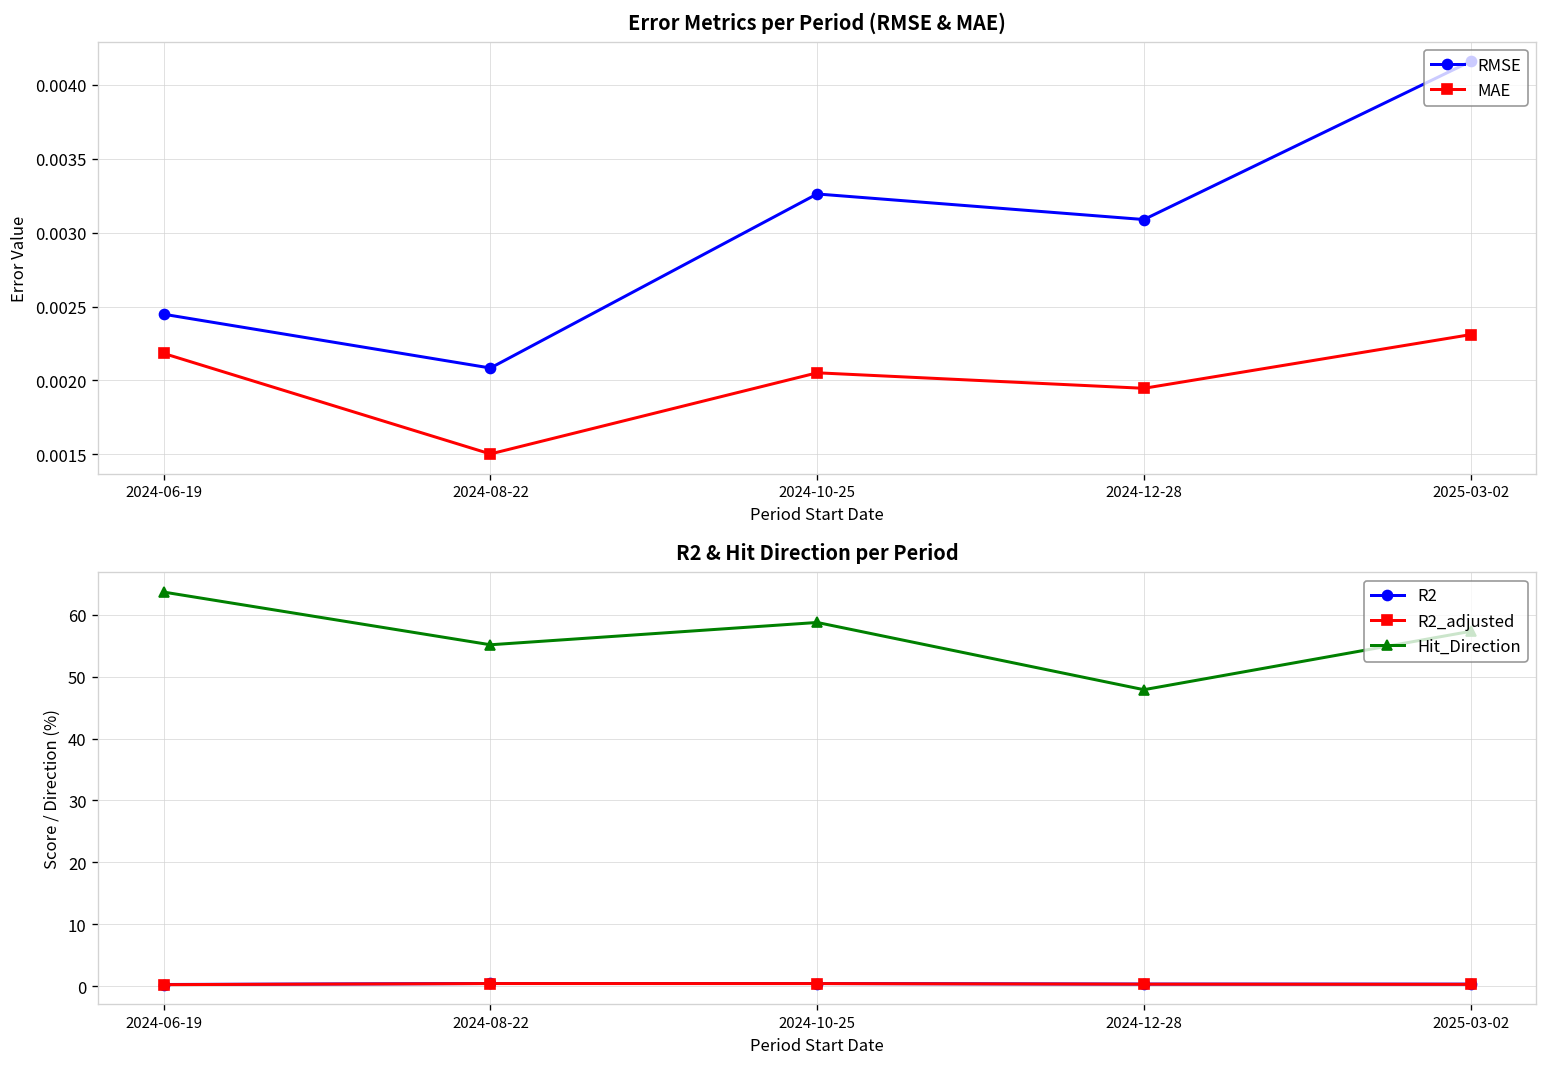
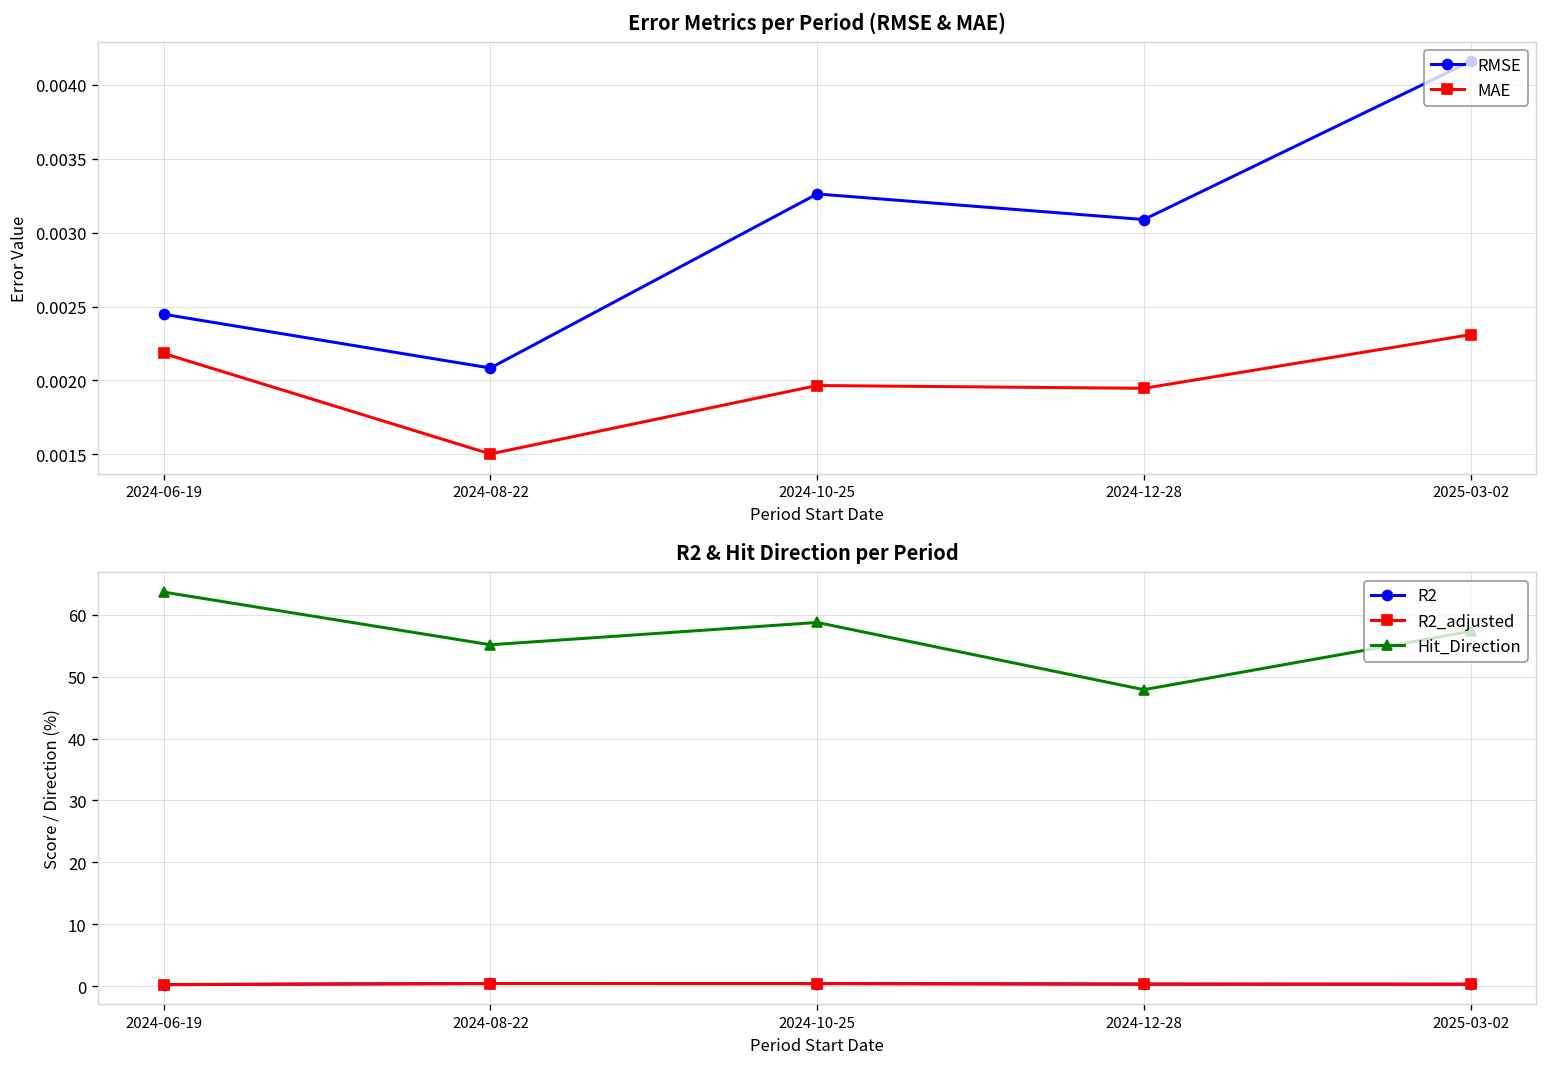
  {
    "Error Metrics per Period (RMSE & MAE)": {
      "RMSE": {
        "2024-06-19": 0.00245,
        "2024-08-22": 0.00208,
        "2024-10-25": 0.00326,
        "2024-12-28": 0.00309
      },
      "MAE": {
        "2024-06-19": 0.00218,
        "2024-08-22": 0.00150,
-       "2024-10-25": 0.00205,
+       "2024-10-25": 0.00197,
        "2024-12-28": 0.00195,
        "2025-03-02": 0.00231
      }
    },
    "R2 & Hit Direction per Period": {
      "R2_adjusted": {
        "2024-06-19": 0,
        "2024-08-22": 0,
        "2024-10-25": 0,
        "2024-12-28": 0,
        "2025-03-02": 0
      },
      "Hit_Direction": {
        "2024-06-19": 64,
        "2024-08-22": 55,
        "2024-10-25": 59,
        "2024-12-28": 48
      }
    }
  }
